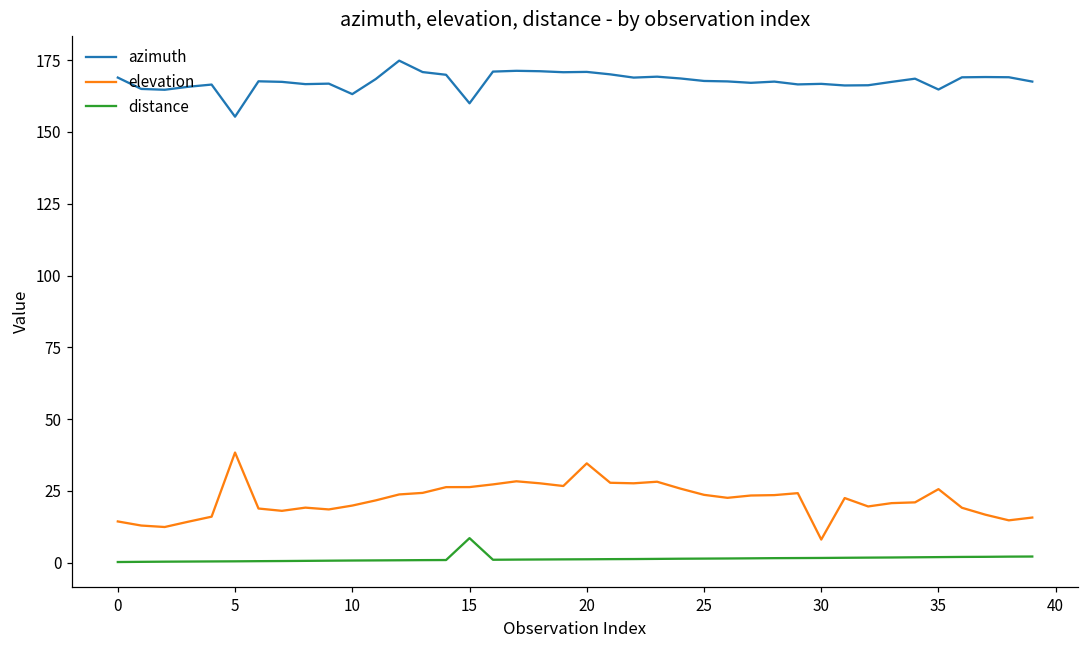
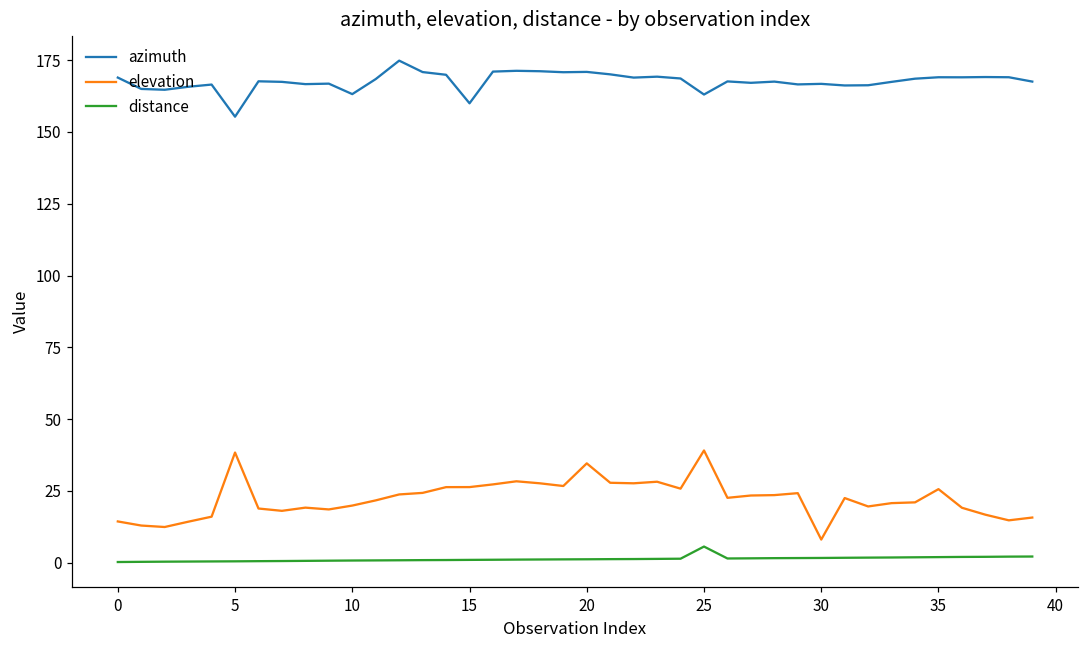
  {
    "azimuth": {
      "0": 169,
      "5": 155,
      "10": 163,
      "15": 160,
      "20": 171,
-     "25": 168,
+     "25": 163,
      "30": 167,
-     "35": 165
+     "35": 169
    },
    "elevation": {
      "0": 14,
      "5": 38,
      "10": 20,
      "15": 26,
      "20": 35,
-     "25": 24,
+     "25": 39,
      "30": 8,
      "35": 26
    },
    "distance": {
      "0": 0,
      "5": 0,
      "10": 1,
-     "15": 9,
+     "15": 1,
      "20": 1,
-     "25": 1,
+     "25": 6,
      "30": 2,
      "35": 2
    }
  }
